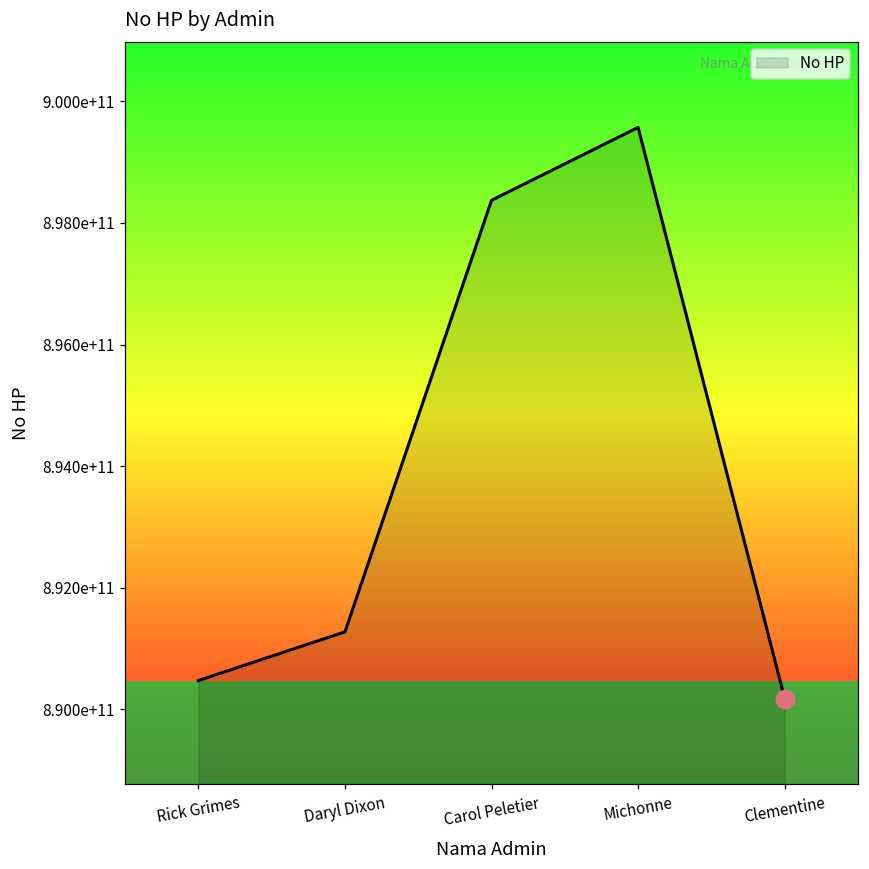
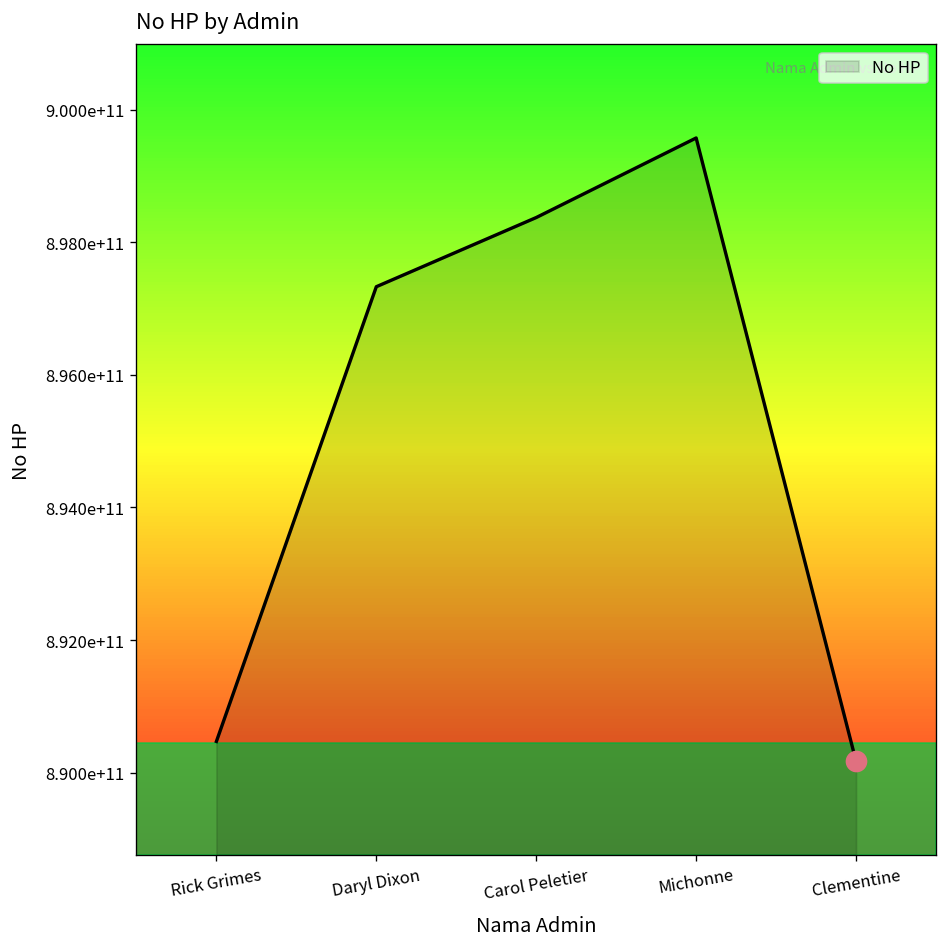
  {
    "No HP": {
      "Rick Grimes": 890500000000,
-     "Daryl Dixon": 891300000000,
+     "Daryl Dixon": 897300000000,
      "Carol Peletier": 898400000000,
      "Michonne": 899600000000
    }
  }
